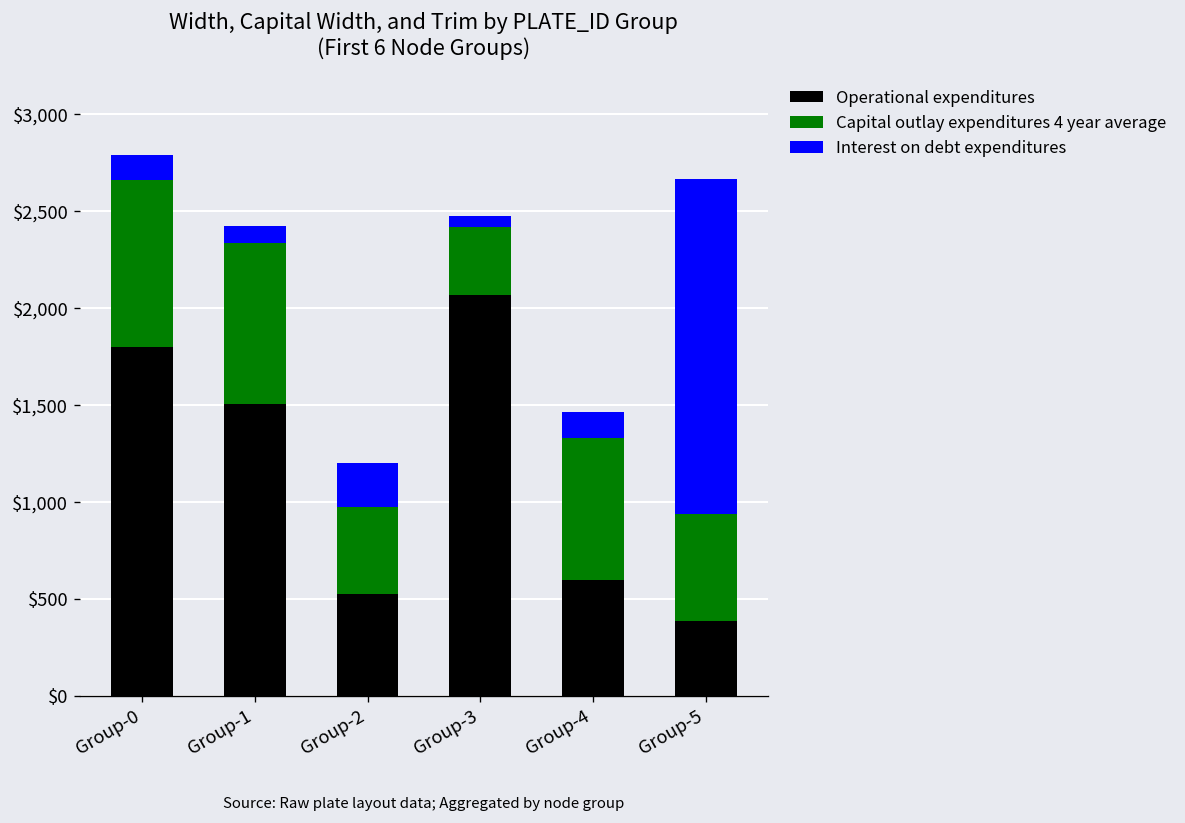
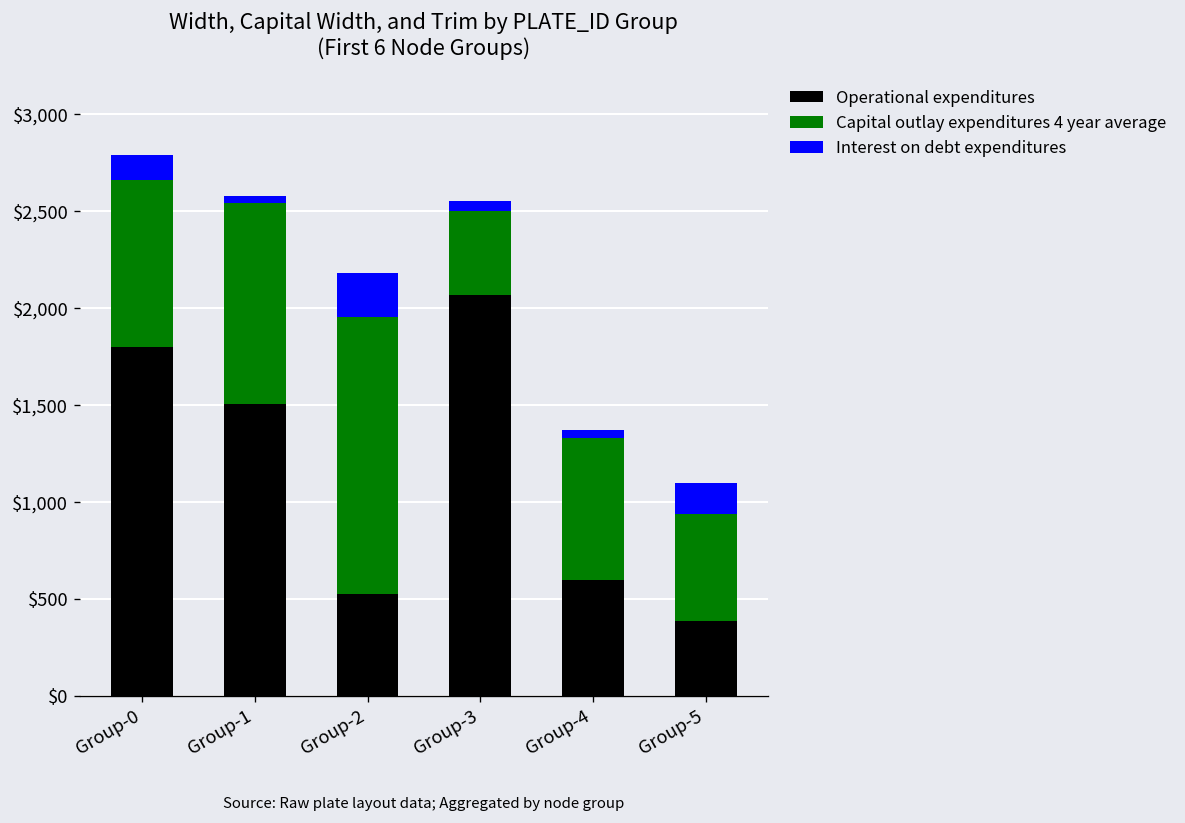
  {
    "Operational expenditures": {
      "Group-0": "$1,800",
      "Group-1": "$1,510",
      "Group-2": "$530",
      "Group-3": "$2,070",
      "Group-4": "$600",
      "Group-5": "$390"
    },
    "Capital outlay expenditures 4 year average": {
      "Group-0": "$860",
-     "Group-1": "$830",
-     "Group-2": "$450",
-     "Group-3": "$350",
+     "Group-1": "$1,040",
+     "Group-2": "$1,430",
+     "Group-3": "$430",
      "Group-4": "$730",
      "Group-5": "$550"
    },
    "Interest on debt expenditures": {
      "Group-0": "$130",
-     "Group-1": "$90",
+     "Group-1": "$40",
      "Group-2": "$230",
      "Group-3": "$60",
-     "Group-4": "$130",
-     "Group-5": "$1,730"
+     "Group-4": "$40",
+     "Group-5": "$160"
    }
  }
